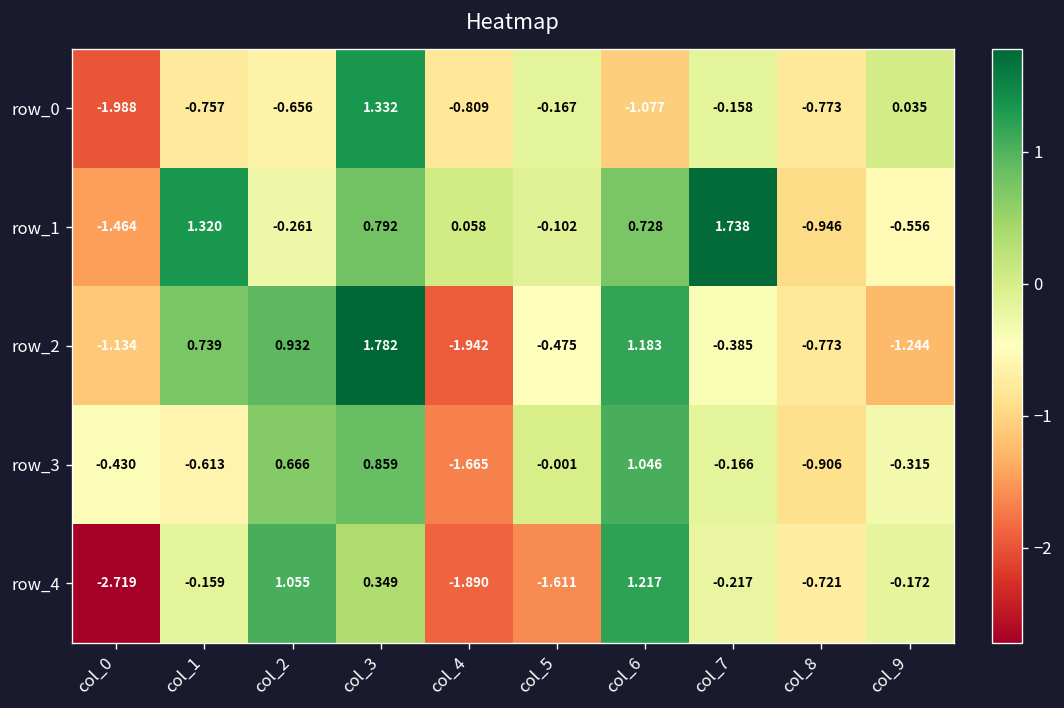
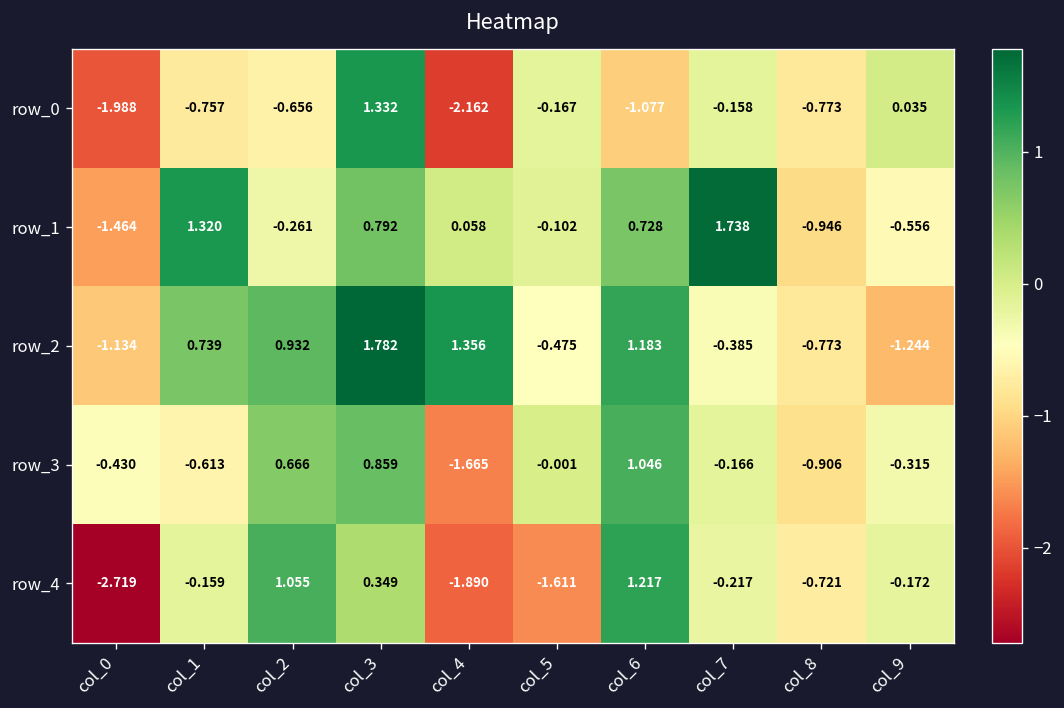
  {
    "row_0": {
      "col_0": -1.988,
      "col_1": -0.757,
      "col_2": -0.656,
      "col_3": 1.332,
-     "col_4": -0.809,
+     "col_4": -2.162,
      "col_5": -0.167,
      "col_6": -1.077,
      "col_7": -0.158,
      "col_8": -0.773,
      "col_9": 0.035
    },
    "row_1": {
      "col_0": -1.464,
      "col_1": 1.320,
      "col_2": -0.261,
      "col_3": 0.792,
      "col_4": 0.058,
      "col_5": -0.102,
      "col_6": 0.728,
      "col_7": 1.738,
      "col_8": -0.946,
      "col_9": -0.556
    },
    "row_2": {
      "col_0": -1.134,
      "col_1": 0.739,
      "col_2": 0.932,
      "col_3": 1.782,
-     "col_4": -1.942,
+     "col_4": 1.356,
      "col_5": -0.475,
      "col_6": 1.183,
      "col_7": -0.385,
      "col_8": -0.773,
      "col_9": -1.244
    },
    "row_3": {
      "col_0": -0.430,
      "col_1": -0.613,
      "col_2": 0.666,
      "col_3": 0.859,
      "col_4": -1.665,
      "col_5": -0.001,
      "col_6": 1.046,
      "col_7": -0.166,
      "col_8": -0.906,
      "col_9": -0.315
    },
    "row_4": {
      "col_0": -2.719,
      "col_1": -0.159,
      "col_2": 1.055,
      "col_3": 0.349,
      "col_4": -1.890,
      "col_5": -1.611,
      "col_6": 1.217,
      "col_7": -0.217,
      "col_8": -0.721,
      "col_9": -0.172
    }
  }
